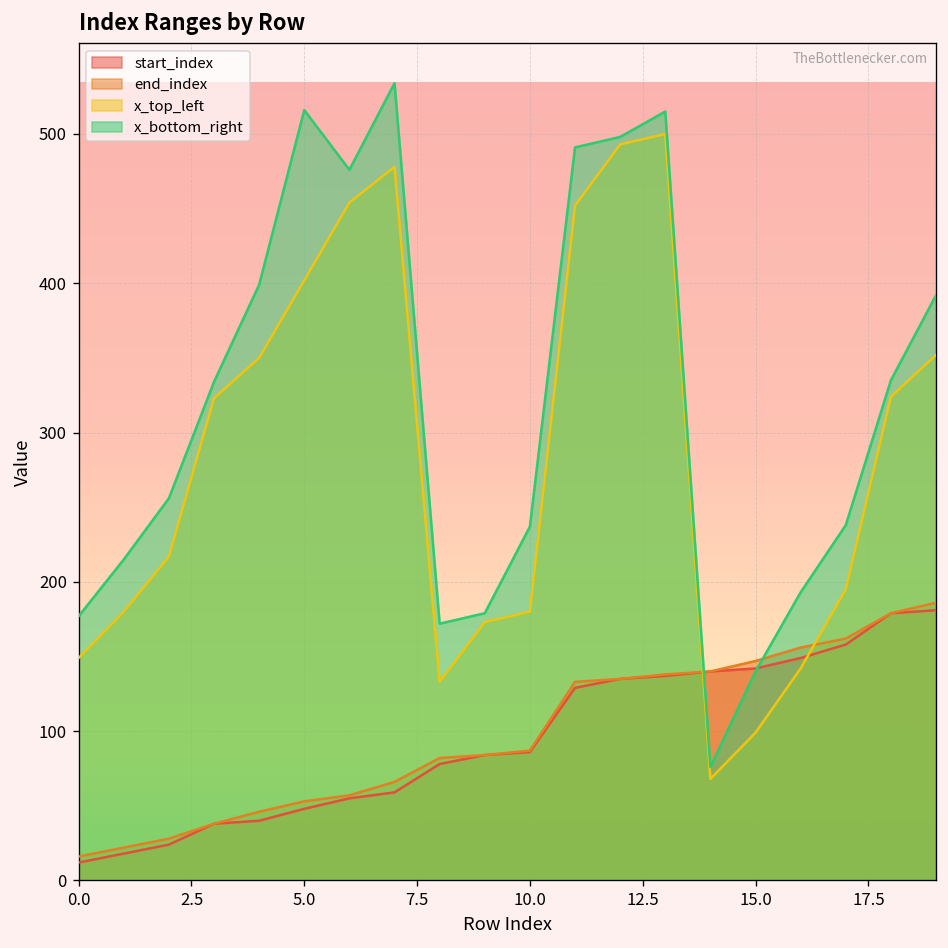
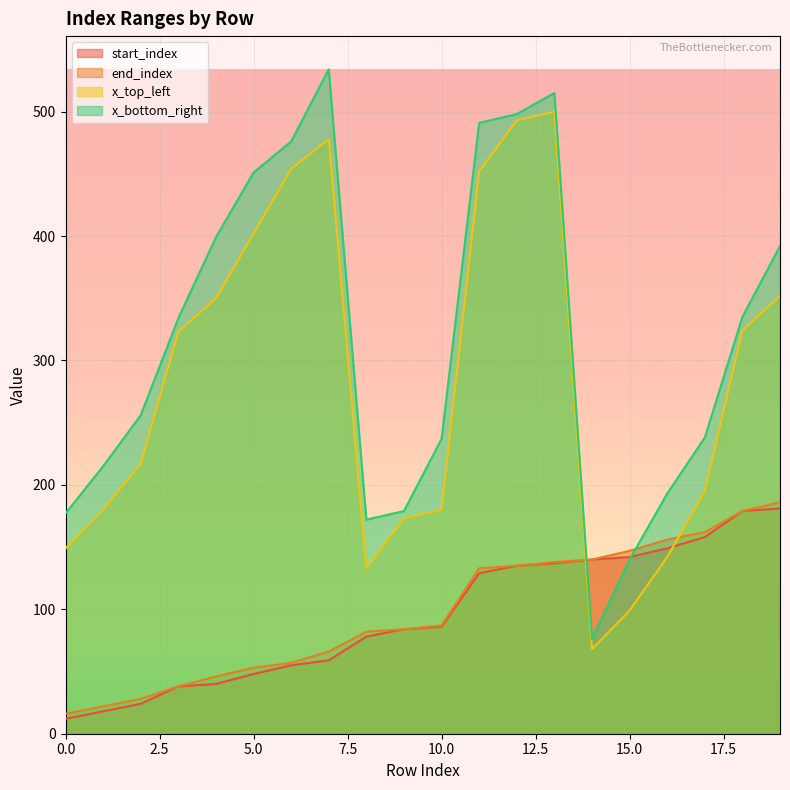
  {
    "x_bottom_right": {
      "0.0": 177,
-     "5.0": 516,
+     "5.0": 451,
      "10.0": 237
    }
  }
